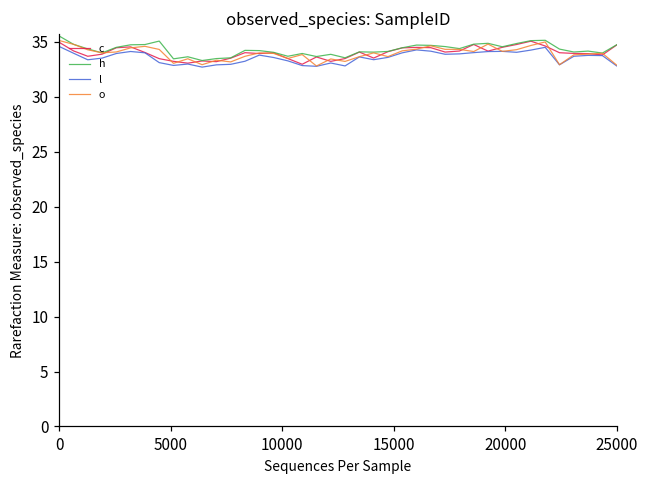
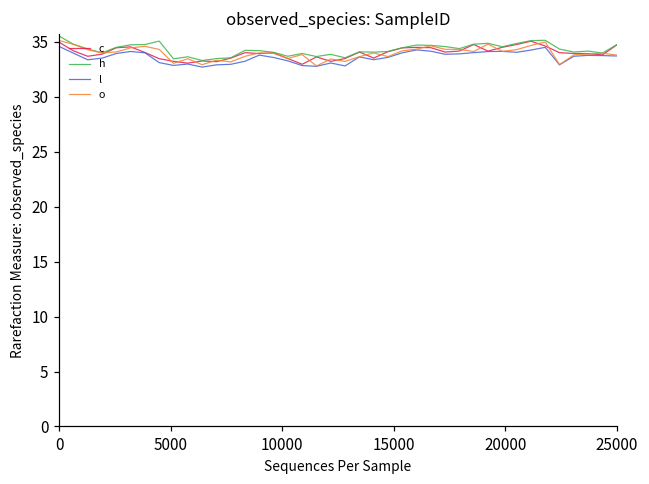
  {
    "h": {
      "0": 36
    },
    "l": {
      "0": 35,
-     "25000": 33
+     "25000": 34
    },
    "o": {
-     "25000": 33
+     "25000": 34
    }
  }
